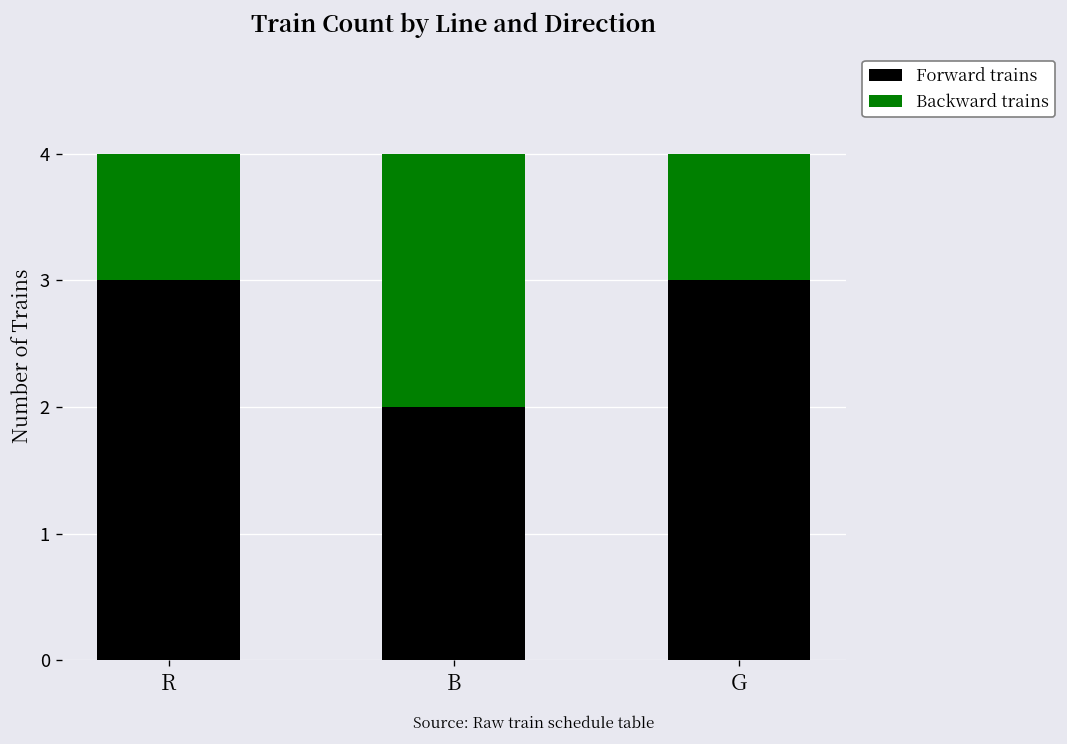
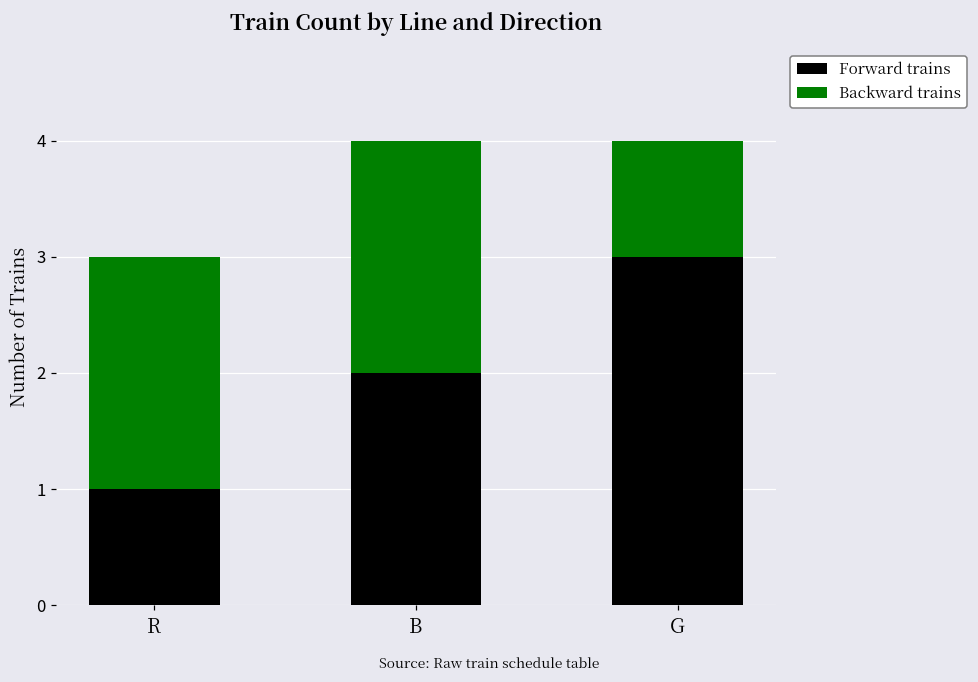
  {
    "Forward trains": {
-     "R": 3,
+     "R": 1,
      "B": 2,
      "G": 3
    },
    "Backward trains": {
-     "R": 1,
+     "R": 2,
      "B": 2,
      "G": 1
    }
  }
